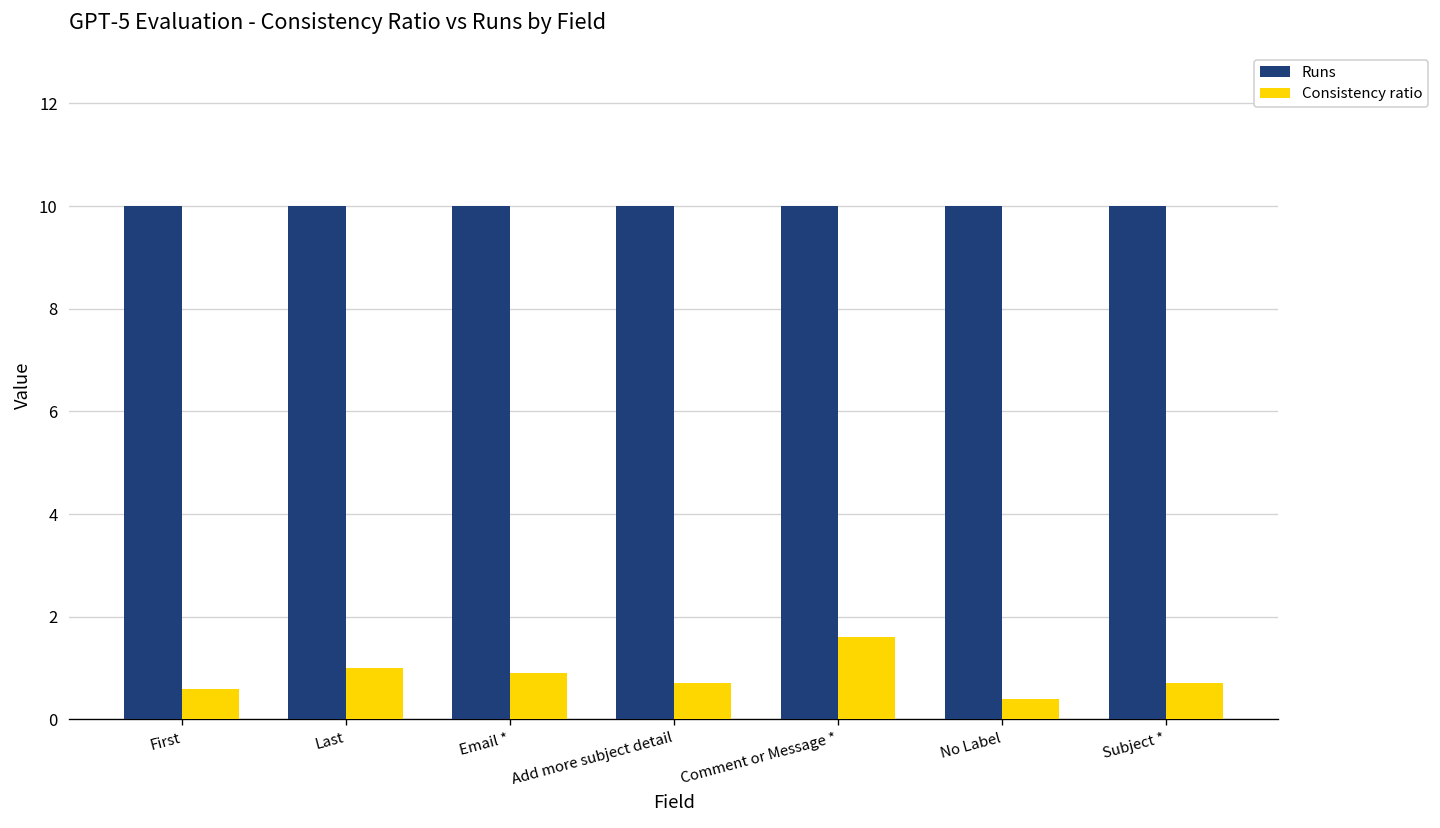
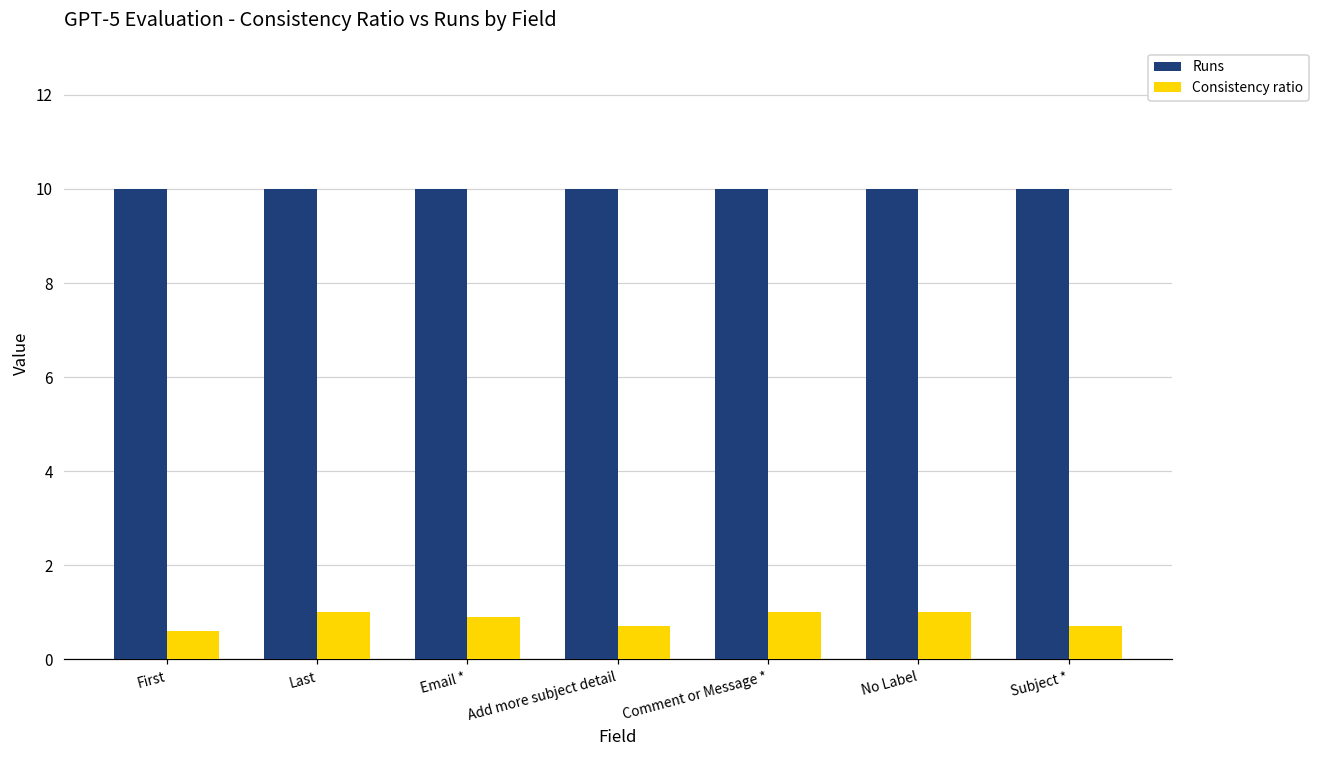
  {
    "Runs": {
      "First": 10.0,
      "Last": 10.0,
      "Email *": 10.0,
      "Add more subject detail": 10.0,
      "Comment or Message *": 10.0,
      "No Label": 10.0,
      "Subject *": 10.0
    },
    "Consistency ratio": {
      "First": 0.6,
      "Last": 1.0,
      "Email *": 0.9,
      "Add more subject detail": 0.7,
-     "Comment or Message *": 1.6,
-     "No Label": 0.4,
+     "Comment or Message *": 1.0,
+     "No Label": 1.0,
      "Subject *": 0.7
    }
  }
